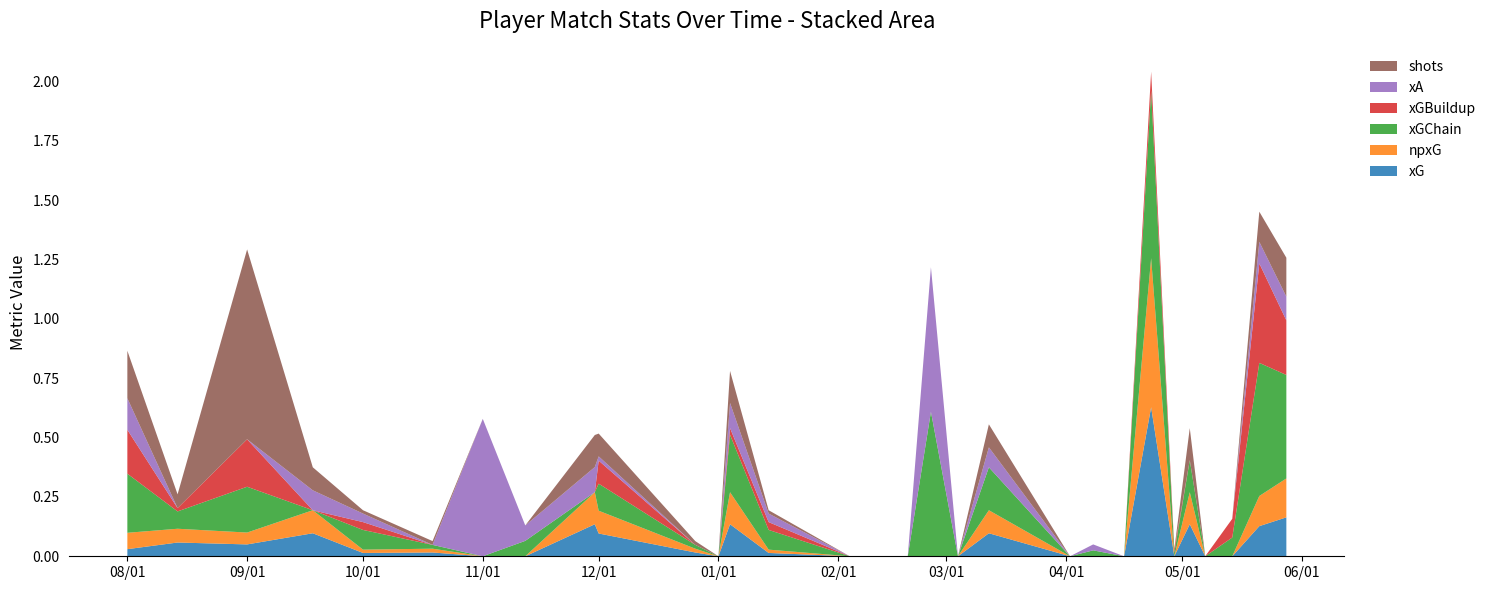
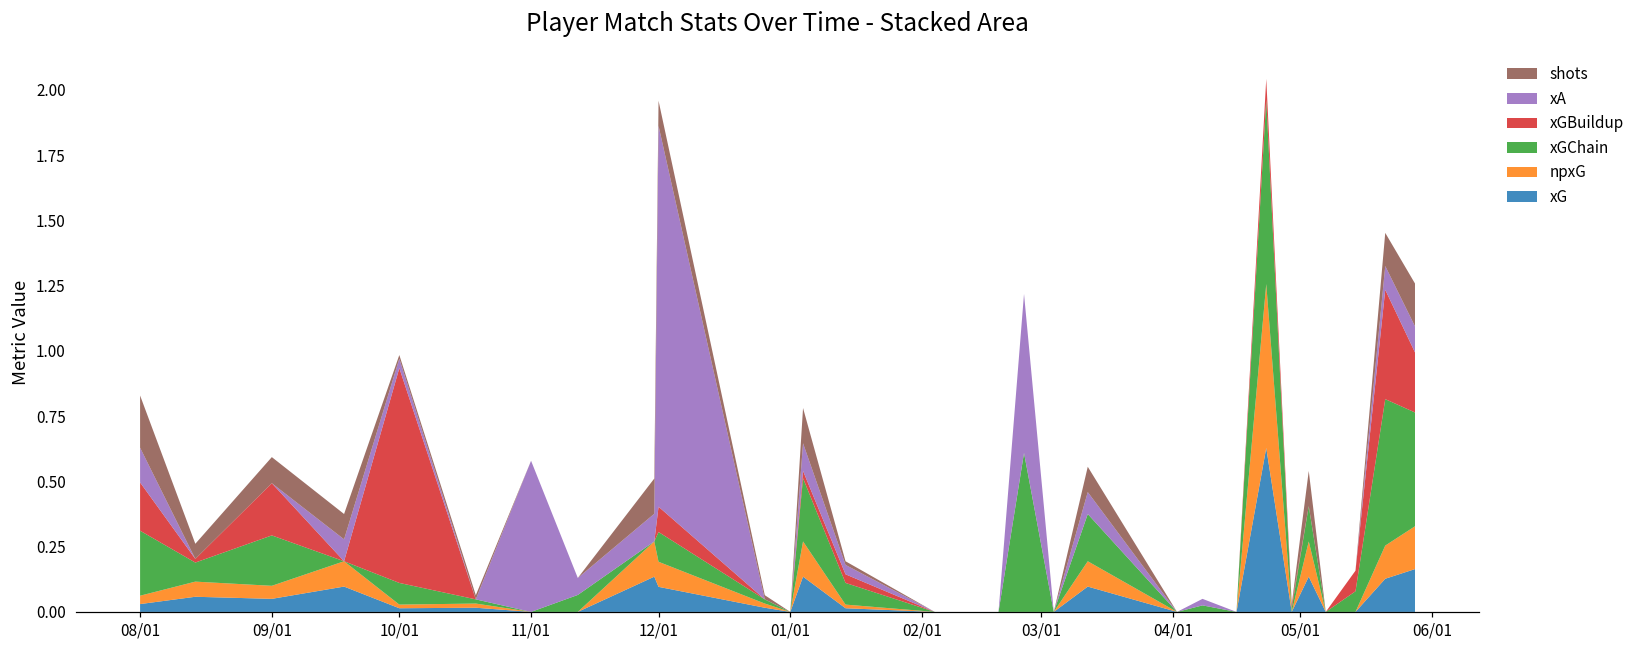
  {
    "xG": {
      "08/01": 0.03,
      "09/01": 0.05,
      "10/01": 0.01,
      "12/01": 0.10
    },
    "npxG": {
-     "08/01": 0.07,
+     "08/01": 0.03,
      "09/01": 0.05,
      "10/01": 0.01,
      "12/01": 0.10
    },
    "xGChain": {
      "08/01": 0.25,
      "09/01": 0.19,
      "10/01": 0.08,
      "12/01": 0.11
    },
    "xGBuildup": {
      "08/01": 0.18,
-     "10/01": 0.03,
+     "10/01": 0.82,
      "12/01": 0.10
    },
    "xA": {
      "08/01": 0.13,
      "10/01": 0.04,
-     "12/01": 0.02
+     "12/01": 1.46
    },
    "shots": {
      "08/01": 0.2,
-     "09/01": 0.8,
+     "09/01": 0.1,
      "10/01": 0.01,
      "12/01": 0.1
    }
  }
